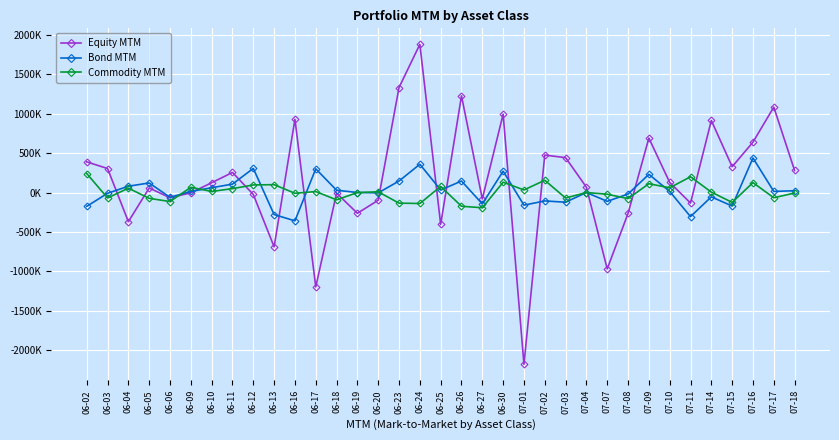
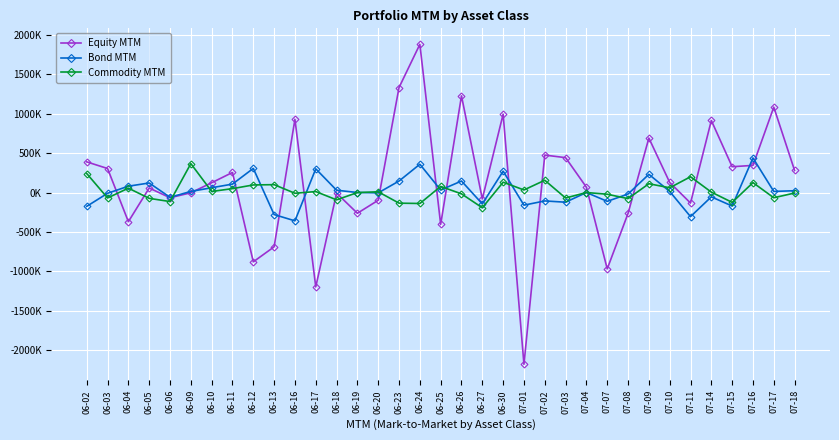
  {
    "Equity MTM": {
      "06-02": 400000,
      "06-03": 300000,
      "06-04": -400000,
      "06-05": 100000,
      "06-10": 100000,
      "06-11": 300000,
-     "06-12": 0,
+     "06-12": -900000,
      "06-13": -700000,
      "06-16": 900000,
      "06-17": -1200000,
      "06-18": 0,
      "06-19": -300000,
      "06-20": -100000,
      "06-23": 1300000,
      "06-24": 1900000,
      "06-25": -400000,
      "06-26": 1200000,
      "06-27": -100000,
      "06-30": 1000000,
      "07-01": -2200000,
      "07-02": 500000,
      "07-03": 400000,
      "07-04": 100000,
      "07-07": -1000000,
      "07-08": -300000,
      "07-09": 700000,
      "07-10": 100000,
      "07-11": -100000,
      "07-14": 900000,
      "07-15": 300000,
-     "07-16": 600000,
+     "07-16": 300000,
      "07-17": 1100000,
      "07-18": 300000
    },
    "Bond MTM": {
      "06-02": -200000,
      "06-03": 0,
      "06-05": 100000,
      "06-10": 100000,
      "06-11": 100000,
      "06-12": 300000,
      "06-13": -300000,
      "06-16": -400000,
      "06-17": 300000,
      "06-18": 0,
      "06-23": 100000,
      "06-24": 400000,
      "06-25": 0,
      "06-26": 100000,
      "06-27": -100000,
      "06-30": 300000,
      "07-01": -200000,
      "07-02": -100000,
      "07-03": -100000,
      "07-07": -100000,
      "07-08": 0,
      "07-09": 200000,
      "07-10": 0,
      "07-11": -300000,
      "07-14": -100000,
      "07-15": -200000,
      "07-16": 400000,
      "07-17": 0
    },
    "Commodity MTM": {
      "06-02": 200000,
      "06-03": -100000,
      "06-05": -100000,
      "06-06": -100000,
-     "06-09": 100000,
+     "06-09": 400000,
      "06-10": 0,
      "06-11": 0,
      "06-12": 100000,
      "06-13": 100000,
      "06-16": 0,
      "06-17": 0,
      "06-18": -100000,
      "06-23": -100000,
      "06-24": -100000,
      "06-25": 100000,
-     "06-26": -200000,
+     "06-26": 0,
      "06-27": -200000,
      "06-30": 100000,
      "07-01": 0,
      "07-02": 200000,
      "07-03": -100000,
      "07-07": 0,
      "07-08": -100000,
      "07-09": 100000,
      "07-10": 100000,
      "07-11": 200000,
      "07-14": 0,
      "07-15": -100000,
      "07-16": 100000,
      "07-17": -100000
    }
  }
